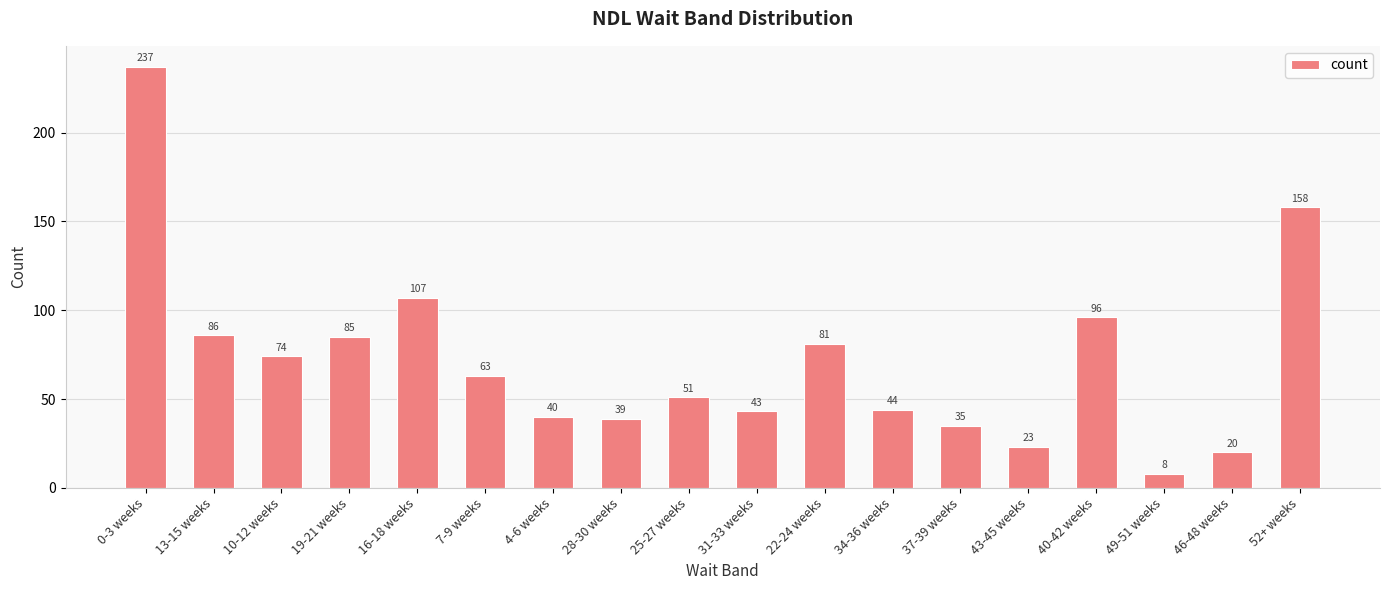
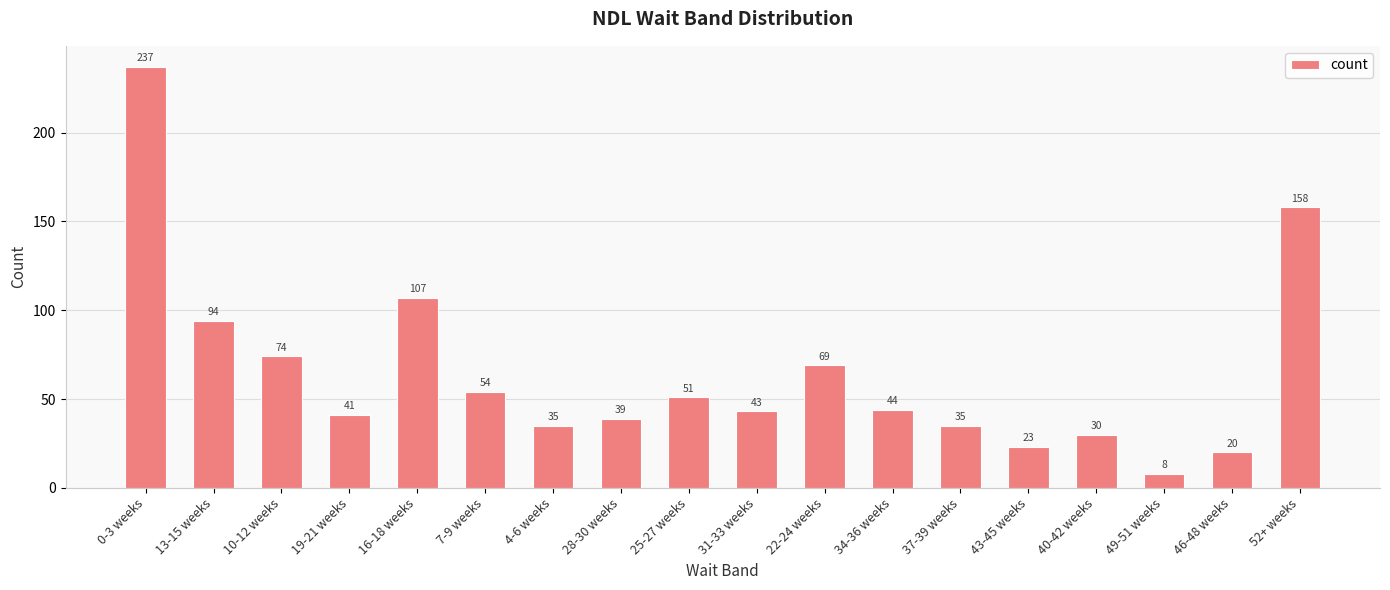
  {
    "0-3 weeks": 237,
-   "13-15 weeks": 86,
+   "13-15 weeks": 94,
    "10-12 weeks": 74,
-   "19-21 weeks": 85,
+   "19-21 weeks": 41,
    "16-18 weeks": 107,
-   "7-9 weeks": 63,
-   "4-6 weeks": 40,
+   "7-9 weeks": 54,
+   "4-6 weeks": 35,
    "28-30 weeks": 39,
    "25-27 weeks": 51,
    "31-33 weeks": 43,
-   "22-24 weeks": 81,
+   "22-24 weeks": 69,
    "34-36 weeks": 44,
    "37-39 weeks": 35,
    "43-45 weeks": 23,
-   "40-42 weeks": 96,
+   "40-42 weeks": 30,
    "49-51 weeks": 8,
    "46-48 weeks": 20,
    "52+ weeks": 158
  }
